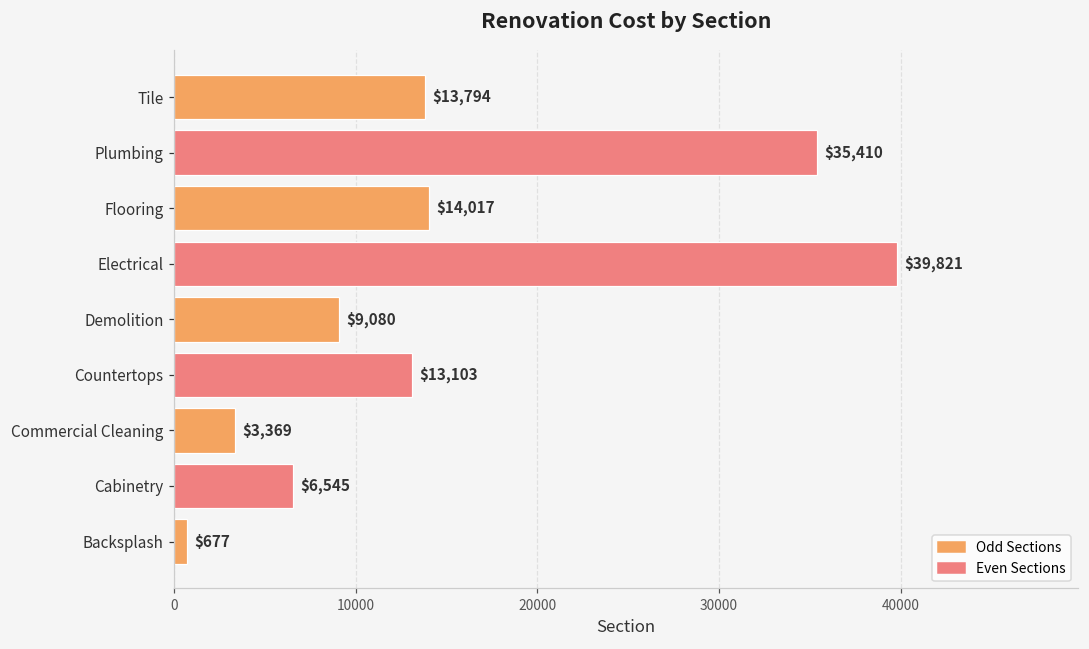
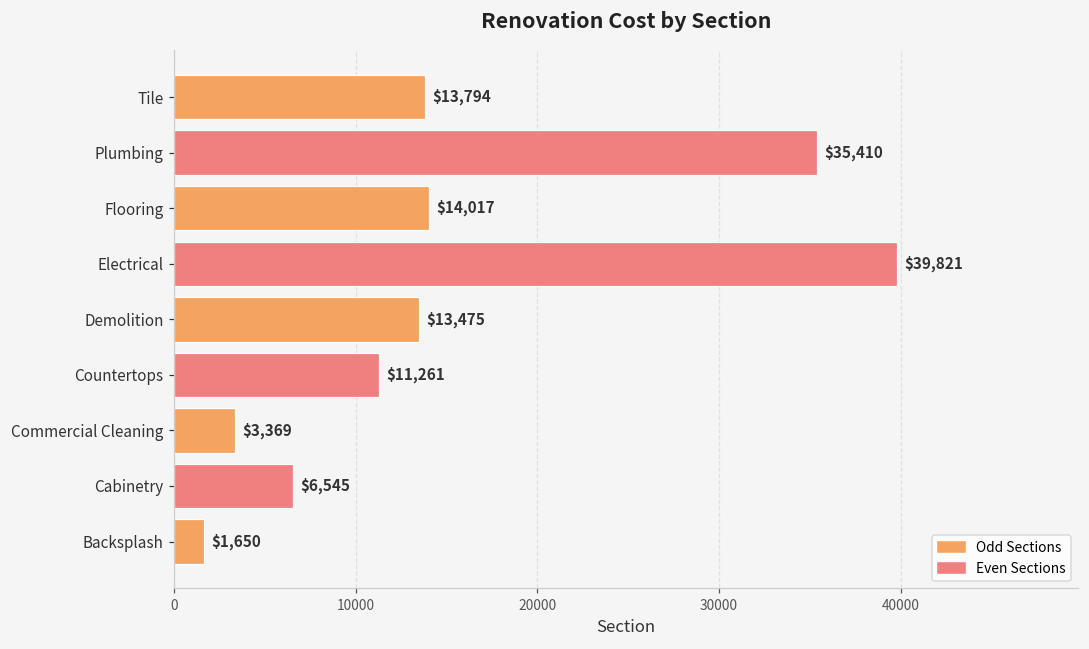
  {
    "Tile": "$13,794",
    "Plumbing": "$35,410",
    "Flooring": "$14,017",
    "Electrical": "$39,821",
-   "Demolition": "$9,080",
-   "Countertops": "$13,103",
+   "Demolition": "$13,475",
+   "Countertops": "$11,261",
    "Commercial Cleaning": "$3,369",
    "Cabinetry": "$6,545",
-   "Backsplash": "$677"
+   "Backsplash": "$1,650"
  }
